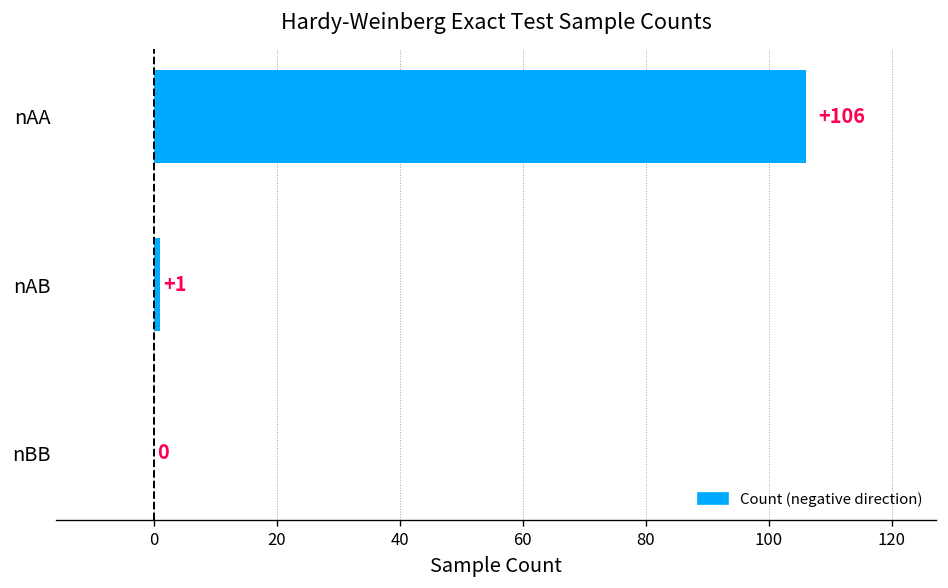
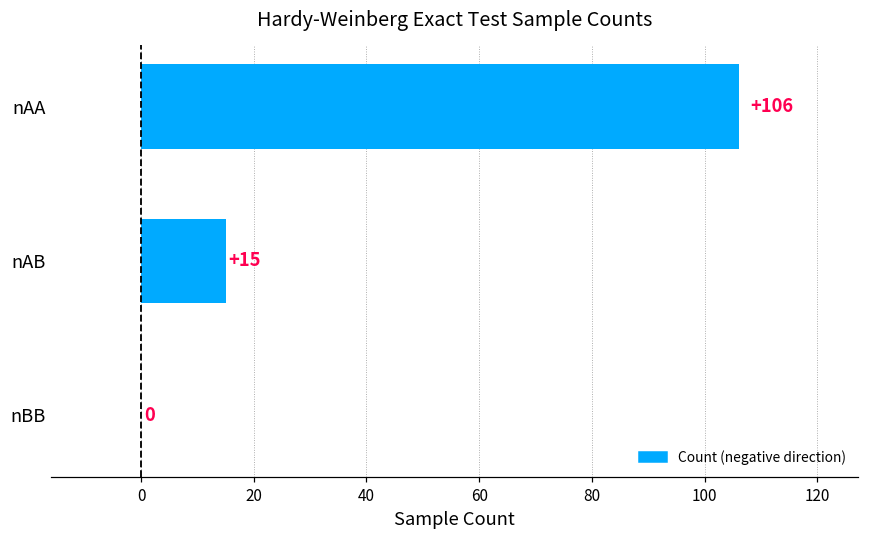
  {
    "nAA": "+106",
-   "nAB": "+1",
+   "nAB": "+15",
    "nBB": "0"
  }
